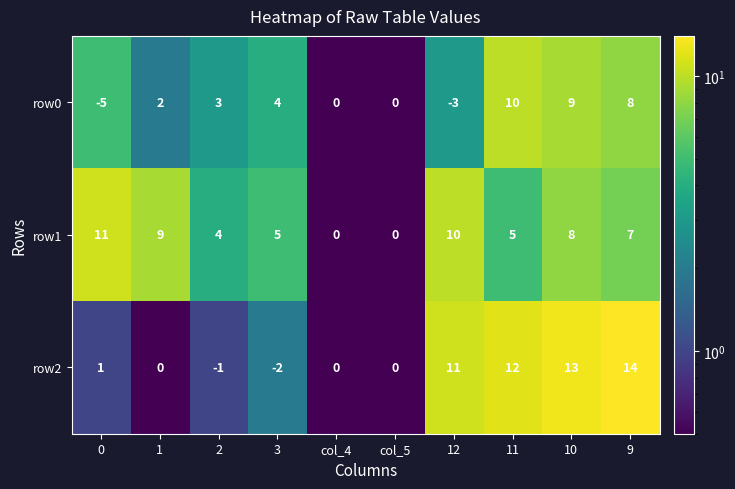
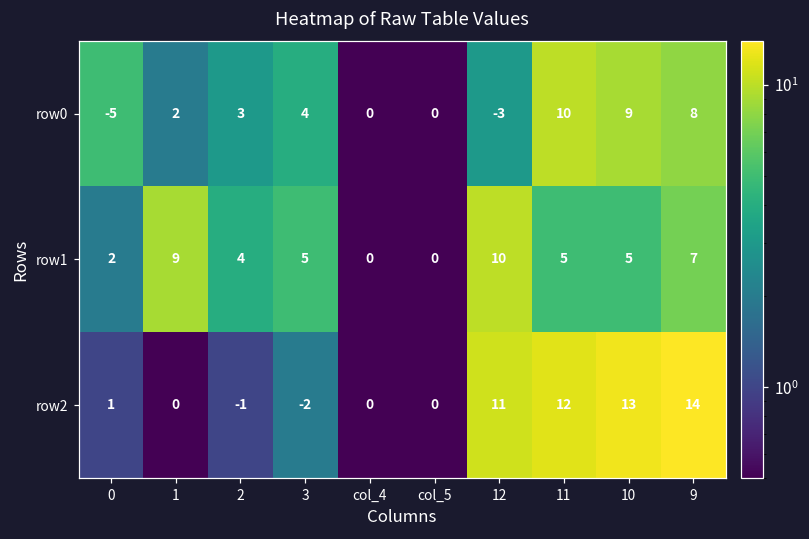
  {
    "row0": {
      "0": -5,
      "1": 2,
      "2": 3,
      "3": 4,
      "col_4": 0,
      "col_5": 0,
      "12": -3,
      "11": 10,
      "10": 9,
      "9": 8
    },
    "row1": {
-     "0": 11,
+     "0": 2,
      "1": 9,
      "2": 4,
      "3": 5,
      "col_4": 0,
      "col_5": 0,
      "12": 10,
      "11": 5,
-     "10": 8,
+     "10": 5,
      "9": 7
    },
    "row2": {
      "0": 1,
      "1": 0,
      "2": -1,
      "3": -2,
      "col_4": 0,
      "col_5": 0,
      "12": 11,
      "11": 12,
      "10": 13,
      "9": 14
    }
  }
